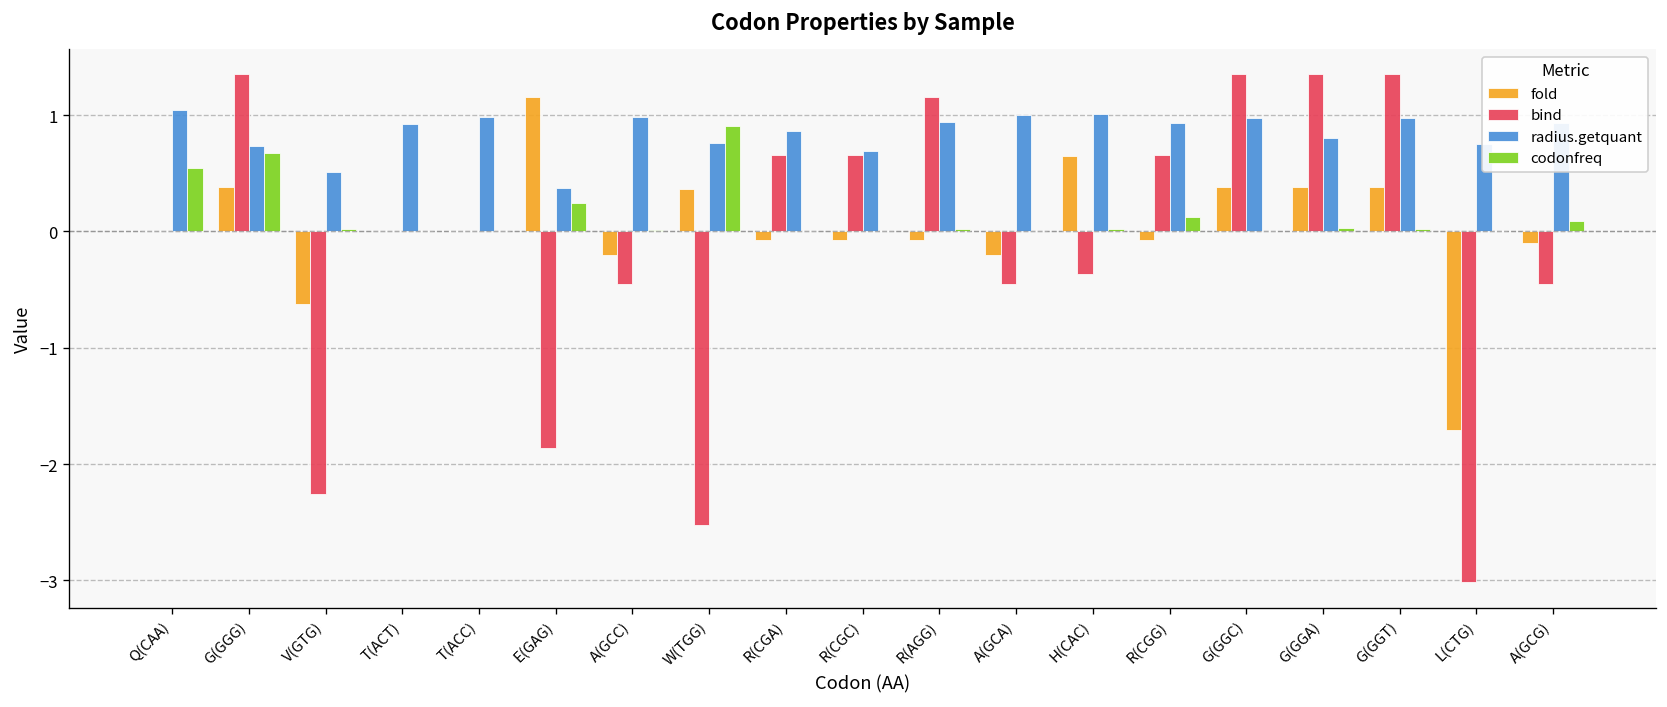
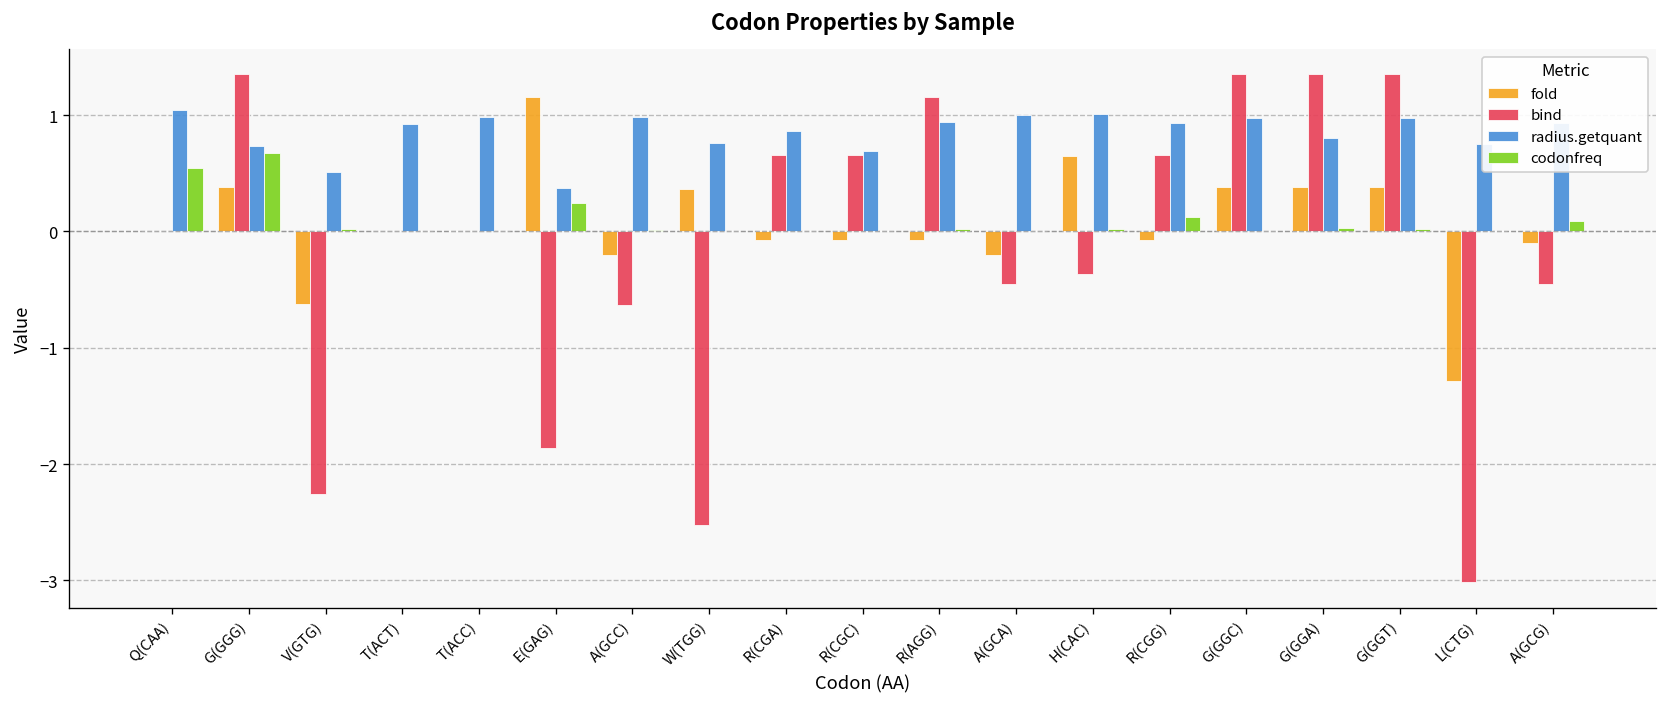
  {
    "fold": {
      "Q(CAA)": 0.0,
      "G(GGG)": 0.4,
      "V(GTG)": -0.6,
      "T(ACT)": 0.0,
      "T(ACC)": 0.0,
      "E(GAG)": 1.2,
      "A(GCC)": -0.2,
      "W(TGG)": 0.4,
      "R(CGA)": -0.1,
      "R(CGC)": -0.1,
      "R(AGG)": -0.1,
      "A(GCA)": -0.2,
      "H(CAC)": 0.6,
      "R(CGG)": -0.1,
      "G(GGC)": 0.4,
      "G(GGA)": 0.4,
      "G(GGT)": 0.4,
-     "L(CTG)": -1.7,
+     "L(CTG)": -1.3,
      "A(GCG)": -0.1
    },
    "bind": {
      "Q(CAA)": 0.0,
      "G(GGG)": 1.4,
      "V(GTG)": -2.3,
      "T(ACT)": 0.0,
      "T(ACC)": 0.0,
      "E(GAG)": -1.9,
-     "A(GCC)": -0.5,
+     "A(GCC)": -0.6,
      "W(TGG)": -2.5,
      "R(CGA)": 0.7,
      "R(CGC)": 0.7,
      "R(AGG)": 1.2,
      "A(GCA)": -0.5,
      "H(CAC)": -0.4,
      "R(CGG)": 0.7,
      "G(GGC)": 1.4,
      "G(GGA)": 1.4,
      "G(GGT)": 1.4,
      "L(CTG)": -3.0,
      "A(GCG)": -0.5
    },
    "radius.getquant": {
      "Q(CAA)": 1.0,
      "G(GGG)": 0.7,
      "V(GTG)": 0.5,
      "T(ACT)": 0.9,
      "T(ACC)": 1.0,
      "E(GAG)": 0.4,
      "A(GCC)": 1.0,
      "W(TGG)": 0.8,
      "R(CGA)": 0.9,
      "R(CGC)": 0.7,
      "R(AGG)": 0.9,
      "A(GCA)": 1.0,
      "H(CAC)": 1.0,
      "R(CGG)": 0.9,
      "G(GGC)": 1.0,
      "G(GGA)": 0.8,
      "G(GGT)": 1.0
    },
    "codonfreq": {
      "Q(CAA)": 0.5,
      "G(GGG)": 0.7,
      "E(GAG)": 0.2,
-     "W(TGG)": 0.9,
+     "W(TGG)": 0.0,
      "R(CGG)": 0.1,
      "G(GGA)": 0.0,
      "A(GCG)": 0.1
    }
  }
